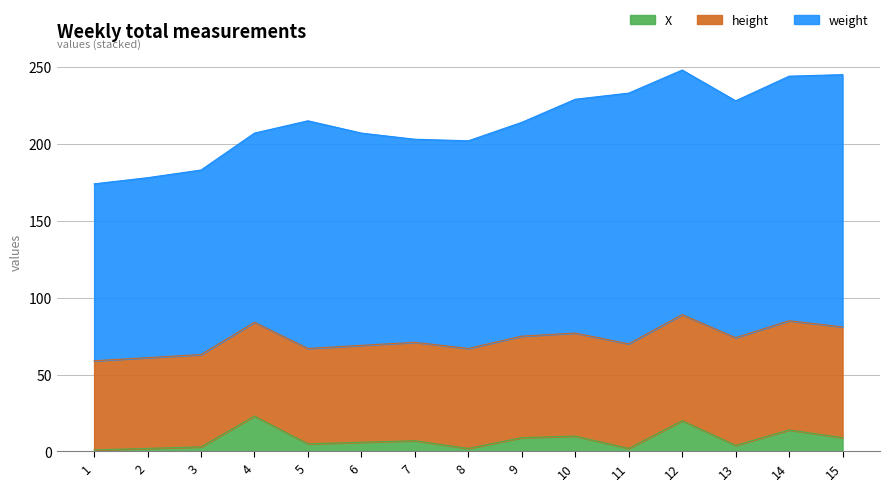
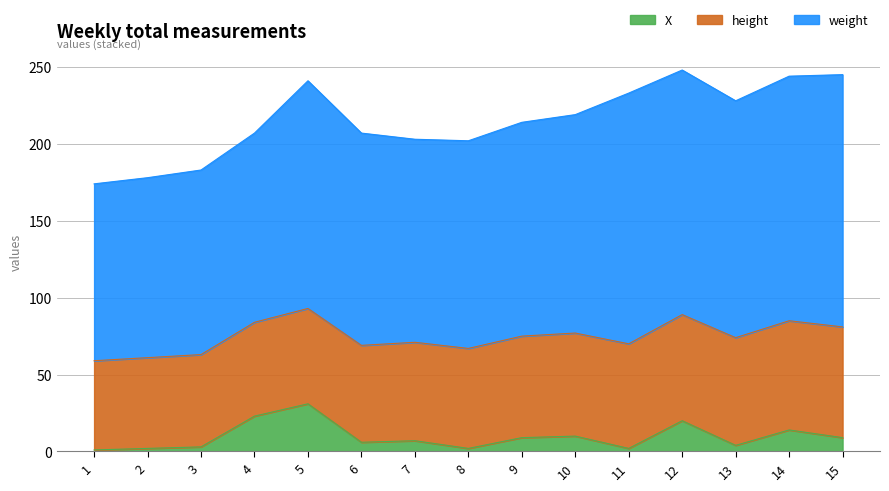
  {
    "X": {
      "1": 1,
      "2": 2,
      "3": 3,
      "4": 23,
-     "5": 5,
+     "5": 31,
      "6": 6,
      "7": 7,
      "8": 2,
      "9": 9,
      "10": 10,
      "11": 2,
      "12": 20,
      "13": 4,
      "14": 14,
      "15": 9
    },
    "height": {
      "1": 58,
      "2": 59,
      "3": 60,
      "4": 61,
      "5": 62,
      "6": 63,
      "7": 64,
      "8": 65,
      "9": 66,
      "10": 67,
      "11": 68,
      "12": 69,
      "13": 70,
      "14": 71,
      "15": 72
    },
    "weight": {
      "1": 115,
      "2": 117,
      "3": 120,
      "4": 123,
      "5": 148,
      "6": 138,
      "7": 132,
      "8": 135,
      "9": 139,
-     "10": 152,
+     "10": 142,
      "11": 163,
      "12": 159,
      "13": 154,
      "14": 159,
      "15": 164
    }
  }
